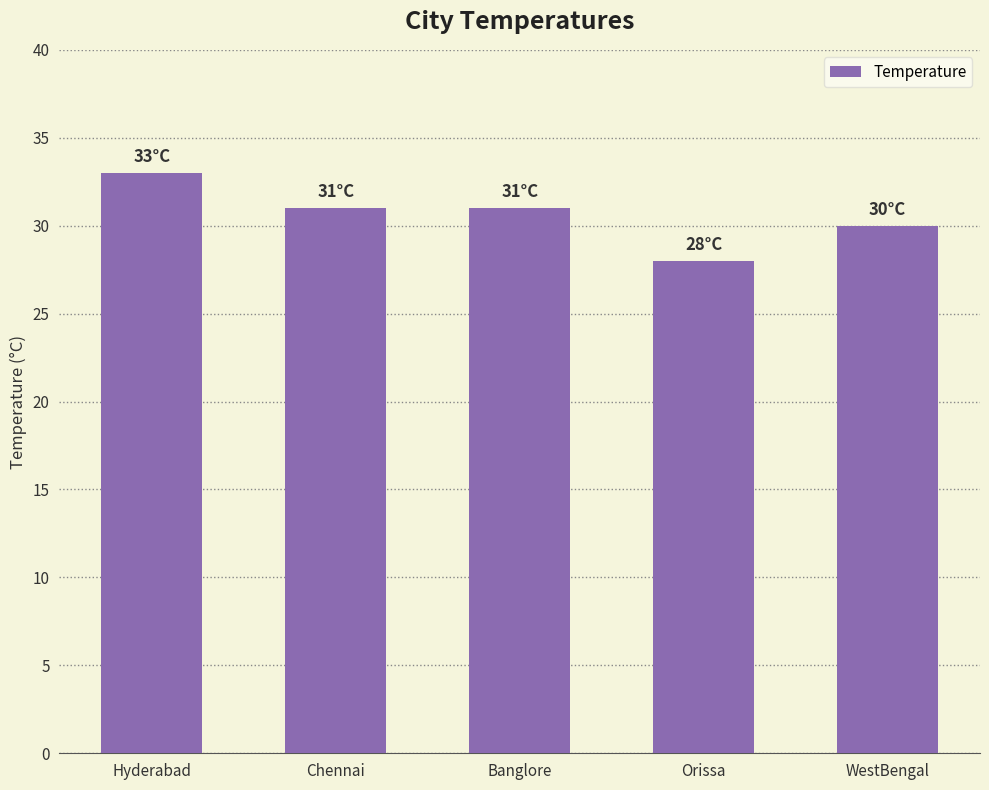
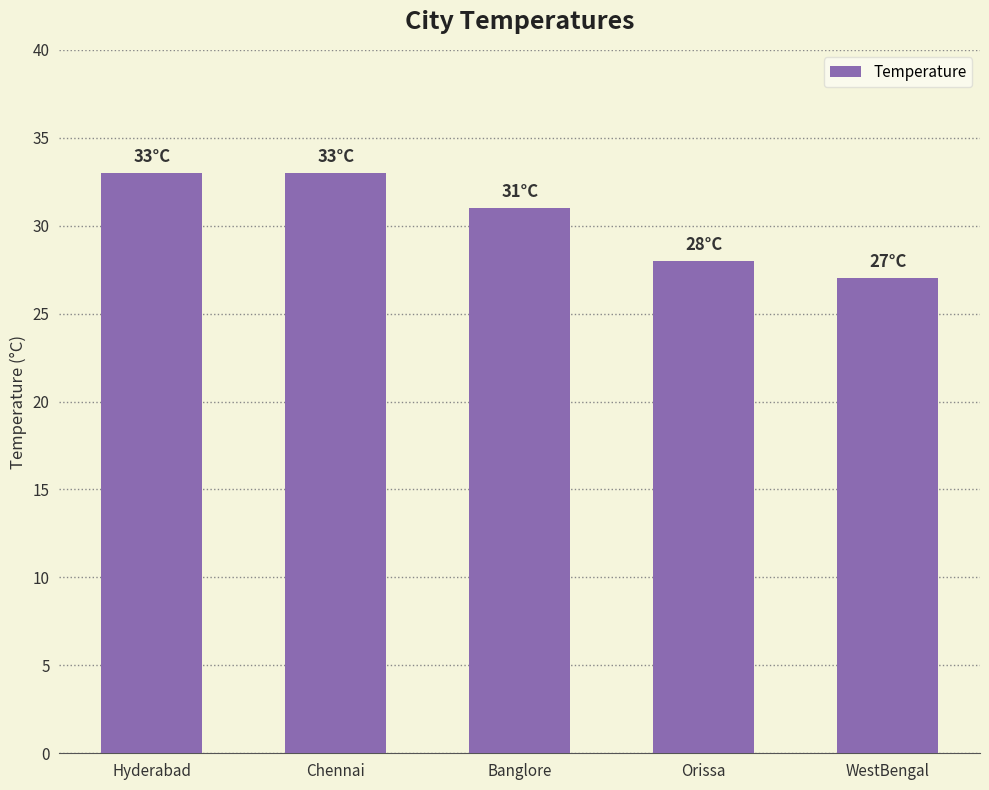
  {
    "Hyderabad": "33°C",
-   "Chennai": "31°C",
+   "Chennai": "33°C",
    "Banglore": "31°C",
    "Orissa": "28°C",
-   "WestBengal": "30°C"
+   "WestBengal": "27°C"
  }
